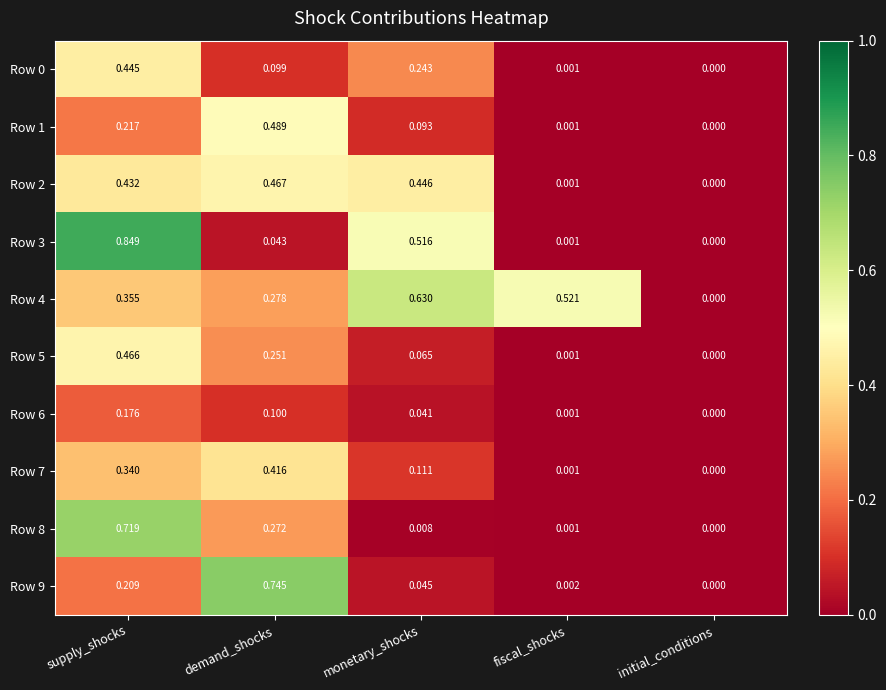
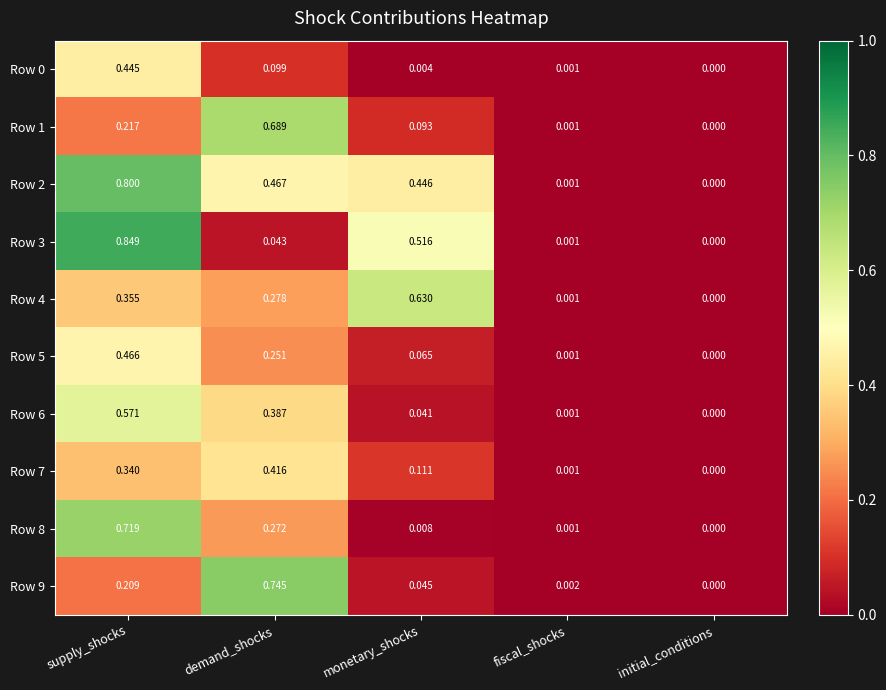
  {
    "Row 0": {
      "supply_shocks": 0.445,
      "demand_shocks": 0.099,
-     "monetary_shocks": 0.243,
+     "monetary_shocks": 0.004,
      "fiscal_shocks": 0.001,
      "initial_conditions": 0.000
    },
    "Row 1": {
      "supply_shocks": 0.217,
-     "demand_shocks": 0.489,
+     "demand_shocks": 0.689,
      "monetary_shocks": 0.093,
      "fiscal_shocks": 0.001,
      "initial_conditions": 0.000
    },
    "Row 2": {
-     "supply_shocks": 0.432,
+     "supply_shocks": 0.800,
      "demand_shocks": 0.467,
      "monetary_shocks": 0.446,
      "fiscal_shocks": 0.001,
      "initial_conditions": 0.000
    },
    "Row 3": {
      "supply_shocks": 0.849,
      "demand_shocks": 0.043,
      "monetary_shocks": 0.516,
      "fiscal_shocks": 0.001,
      "initial_conditions": 0.000
    },
    "Row 4": {
      "supply_shocks": 0.355,
      "demand_shocks": 0.278,
      "monetary_shocks": 0.630,
-     "fiscal_shocks": 0.521,
+     "fiscal_shocks": 0.001,
      "initial_conditions": 0.000
    },
    "Row 5": {
      "supply_shocks": 0.466,
      "demand_shocks": 0.251,
      "monetary_shocks": 0.065,
      "fiscal_shocks": 0.001,
      "initial_conditions": 0.000
    },
    "Row 6": {
-     "supply_shocks": 0.176,
-     "demand_shocks": 0.100,
+     "supply_shocks": 0.571,
+     "demand_shocks": 0.387,
      "monetary_shocks": 0.041,
      "fiscal_shocks": 0.001,
      "initial_conditions": 0.000
    },
    "Row 7": {
      "supply_shocks": 0.340,
      "demand_shocks": 0.416,
      "monetary_shocks": 0.111,
      "fiscal_shocks": 0.001,
      "initial_conditions": 0.000
    },
    "Row 8": {
      "supply_shocks": 0.719,
      "demand_shocks": 0.272,
      "monetary_shocks": 0.008,
      "fiscal_shocks": 0.001,
      "initial_conditions": 0.000
    },
    "Row 9": {
      "supply_shocks": 0.209,
      "demand_shocks": 0.745,
      "monetary_shocks": 0.045,
      "fiscal_shocks": 0.002,
      "initial_conditions": 0.000
    }
  }
